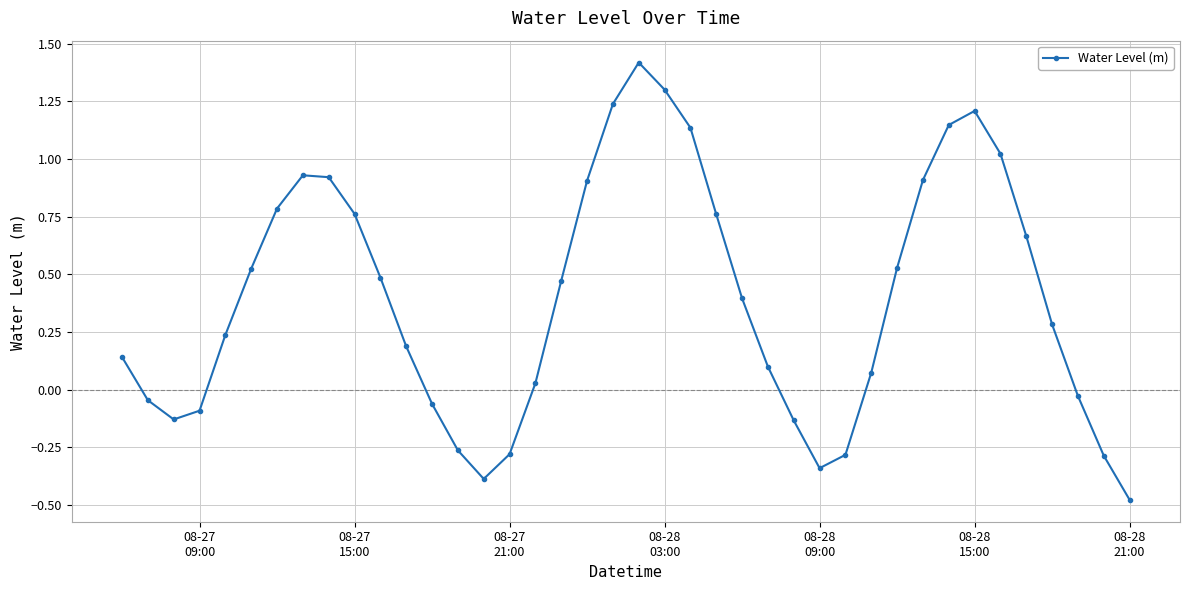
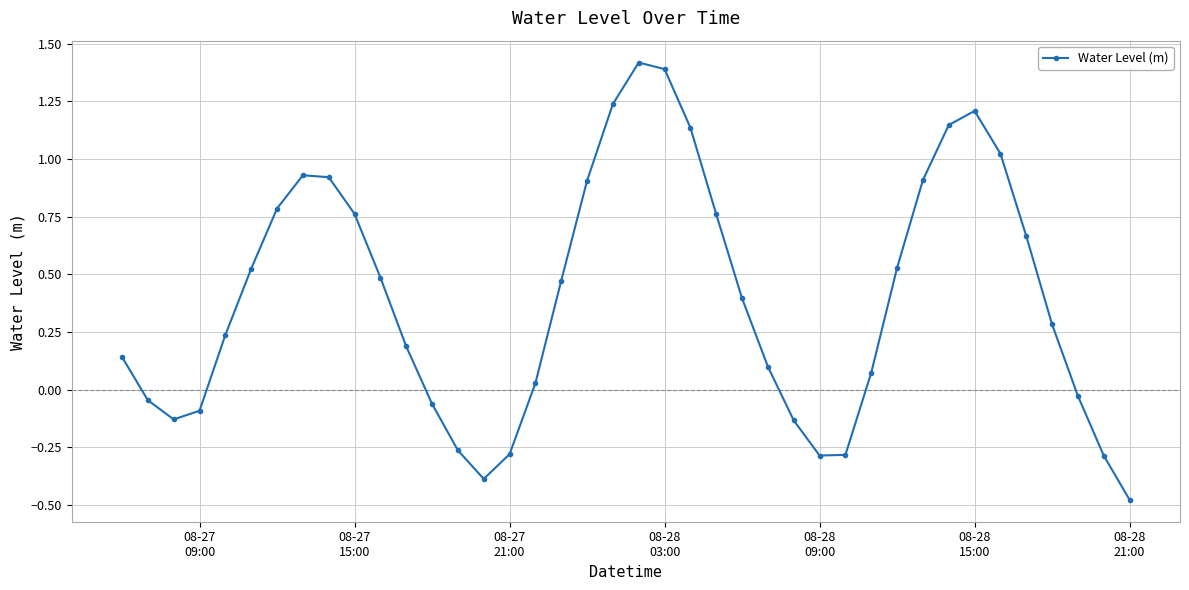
  {
    "08-27 09:00": -0.09,
    "08-27 15:00": 0.76,
    "08-27 21:00": -0.28,
-   "08-28 03:00": 1.30,
-   "08-28 09:00": -0.34,
+   "08-28 03:00": 1.39,
+   "08-28 09:00": -0.29,
    "08-28 15:00": 1.21,
    "08-28 21:00": -0.48
  }
